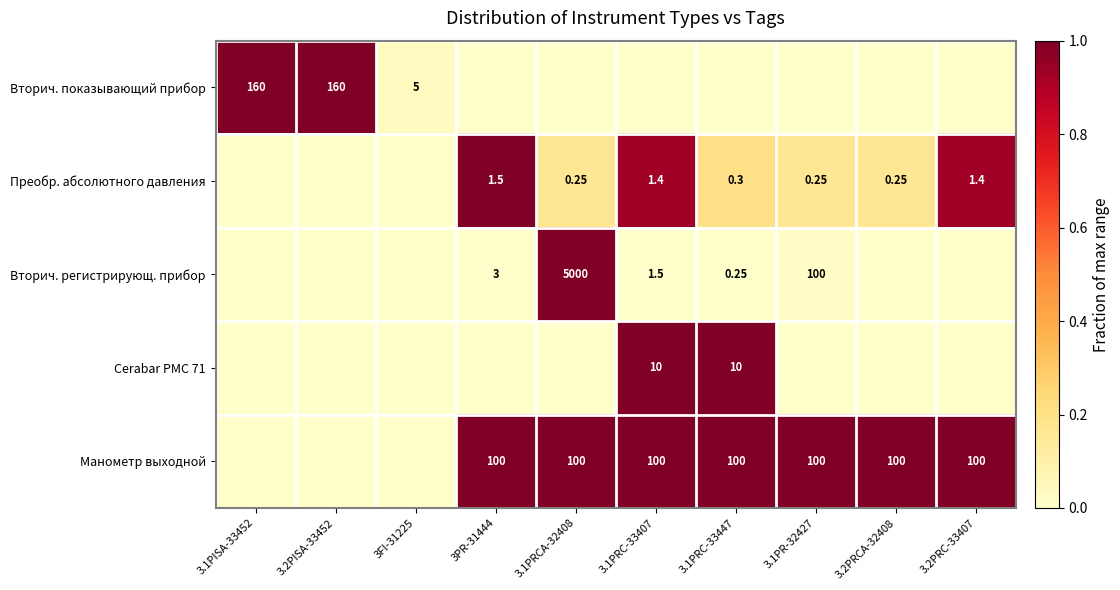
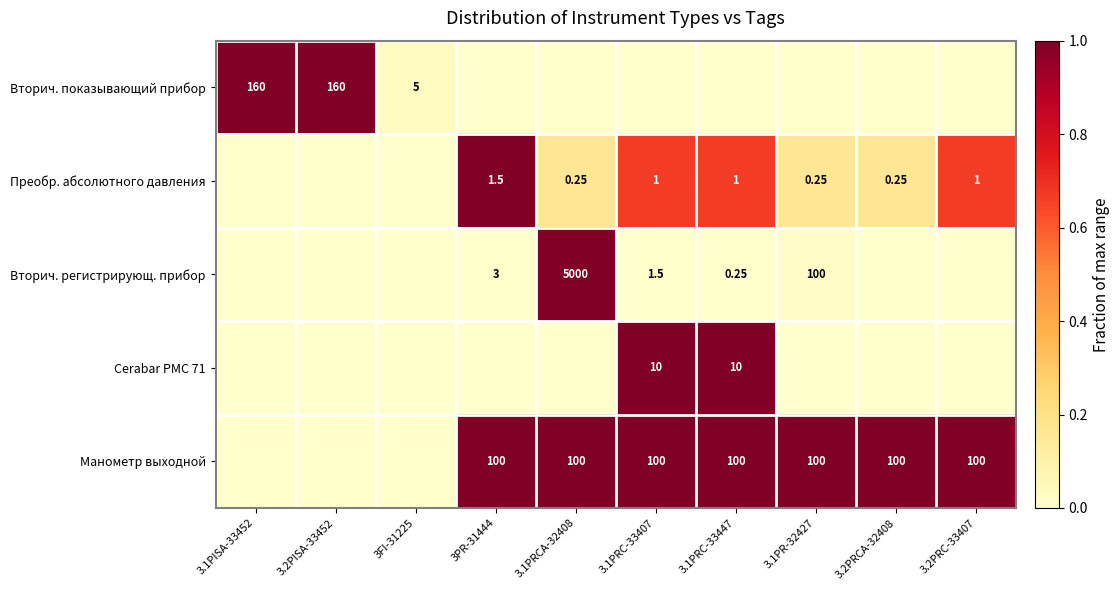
  {
    "Вторич. показывающий прибор": {
      "3.1PISA-33452": 160,
      "3.2PISA-33452": 160,
      "3FI-31225": 5
    },
    "Преобр. абсолютного давления": {
      "3PR-31444": 1.5,
      "3.1PRCA-32408": 0.25,
-     "3.1PRC-33407": 1.4,
-     "3.1PRC-33447": 0.3,
+     "3.1PRC-33407": 1,
+     "3.1PRC-33447": 1,
      "3.1PR-32427": 0.25,
      "3.2PRCA-32408": 0.25,
-     "3.2PRC-33407": 1.4
+     "3.2PRC-33407": 1
    },
    "Вторич. регистрирующ. прибор": {
      "3PR-31444": 3,
      "3.1PRCA-32408": 5000,
      "3.1PRC-33407": 1.5,
      "3.1PRC-33447": 0.25,
      "3.1PR-32427": 100
    },
    "Cerabar PMC 71": {
      "3.1PRC-33407": 10,
      "3.1PRC-33447": 10
    },
    "Манометр выходной": {
      "3PR-31444": 100,
      "3.1PRCA-32408": 100,
      "3.1PRC-33407": 100,
      "3.1PRC-33447": 100,
      "3.1PR-32427": 100,
      "3.2PRCA-32408": 100,
      "3.2PRC-33407": 100
    }
  }
